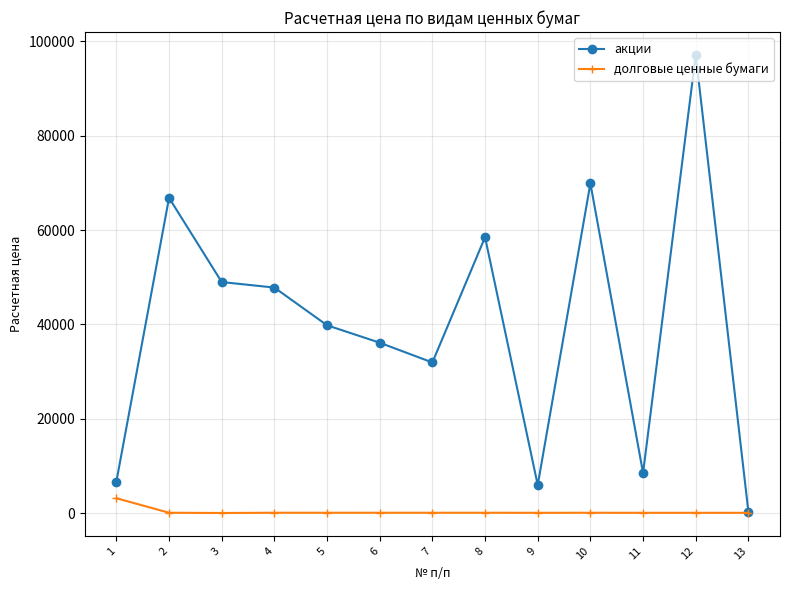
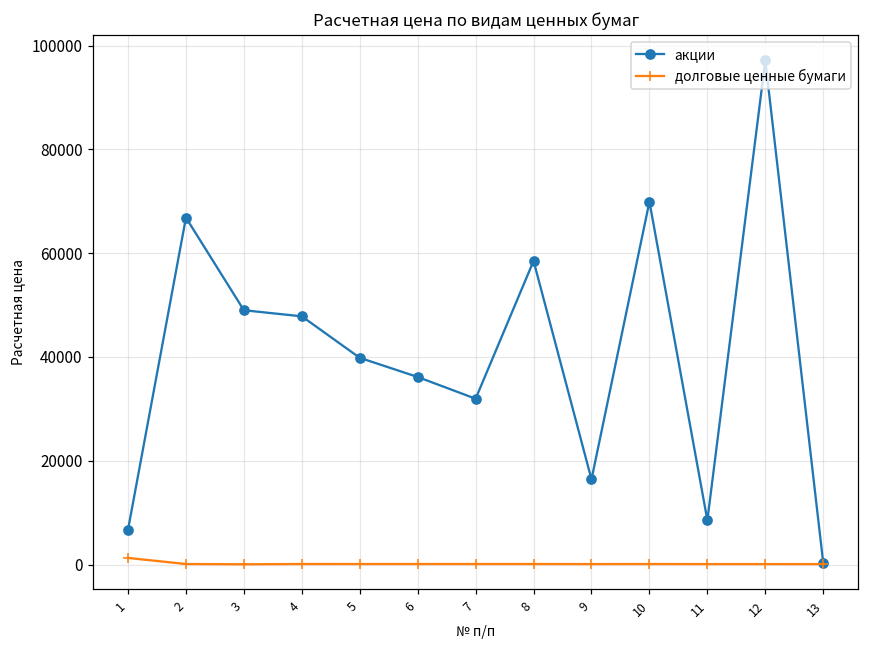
  {
    "акции": {
      "1": 7000,
      "2": 67000,
      "3": 49000,
      "4": 48000,
      "5": 40000,
      "6": 36000,
      "7": 32000,
      "8": 58000,
-     "9": 6000,
+     "9": 16000,
      "10": 70000,
      "11": 9000
    },
    "долговые ценные бумаги": {
-     "1": 3000,
+     "1": 1000,
      "2": 0,
      "3": 0,
      "4": 0,
      "5": 0,
      "6": 0,
      "7": 0,
      "8": 0,
      "9": 0,
      "10": 0,
      "11": 0,
      "12": 0
    }
  }
